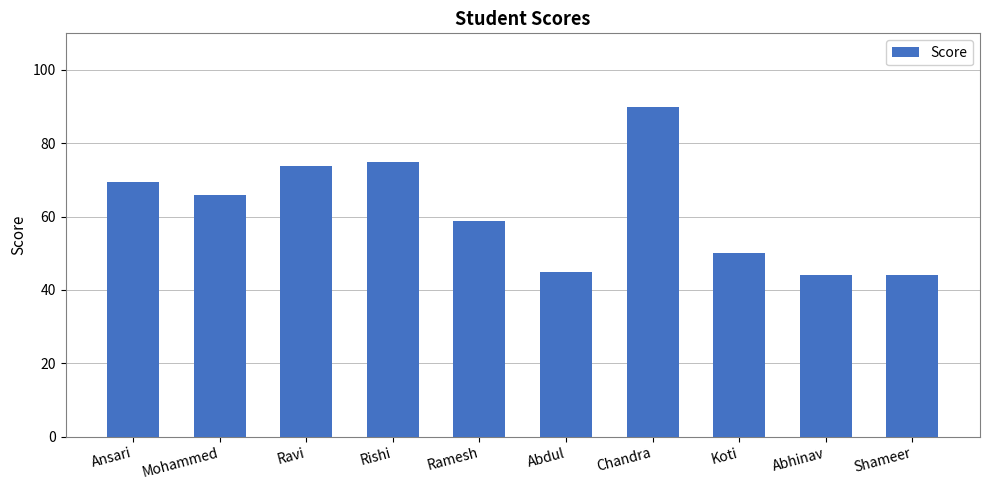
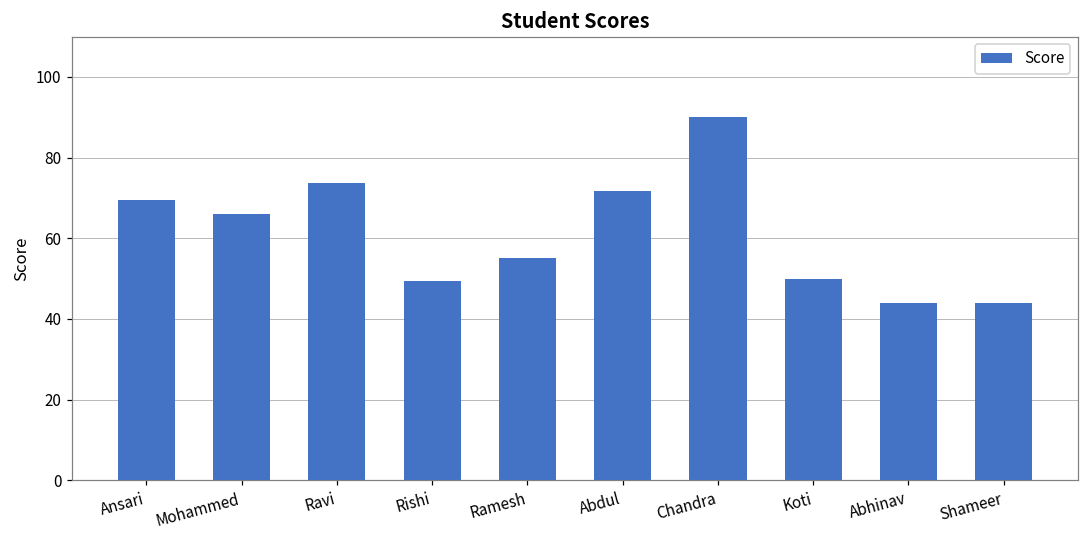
  {
    "Ansari": 69,
    "Mohammed": 66,
    "Ravi": 74,
-   "Rishi": 75,
-   "Ramesh": 59,
-   "Abdul": 45,
+   "Rishi": 50,
+   "Ramesh": 55,
+   "Abdul": 72,
    "Chandra": 90,
    "Koti": 50,
    "Abhinav": 44,
    "Shameer": 44
  }
